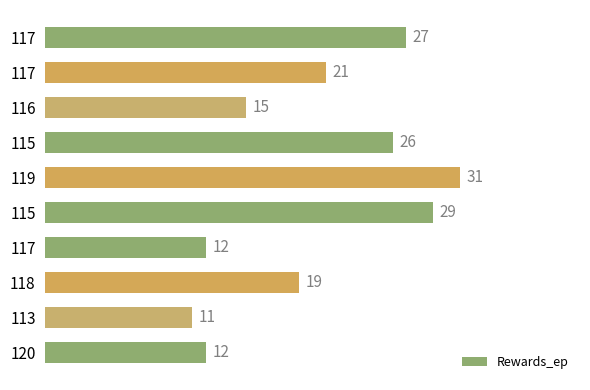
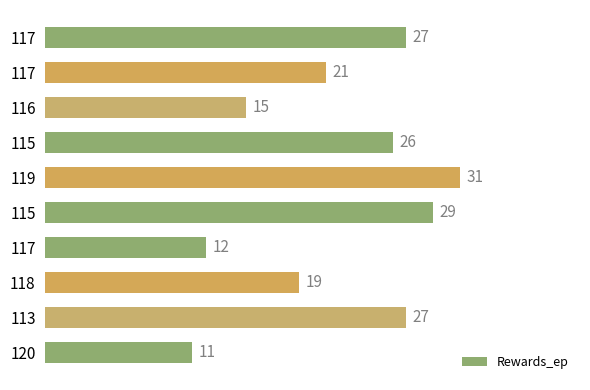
  {
    "116": 15,
    "119": 31,
    "118": 19,
-   "113": 11,
-   "120": 12
+   "113": 27,
+   "120": 11
  }
